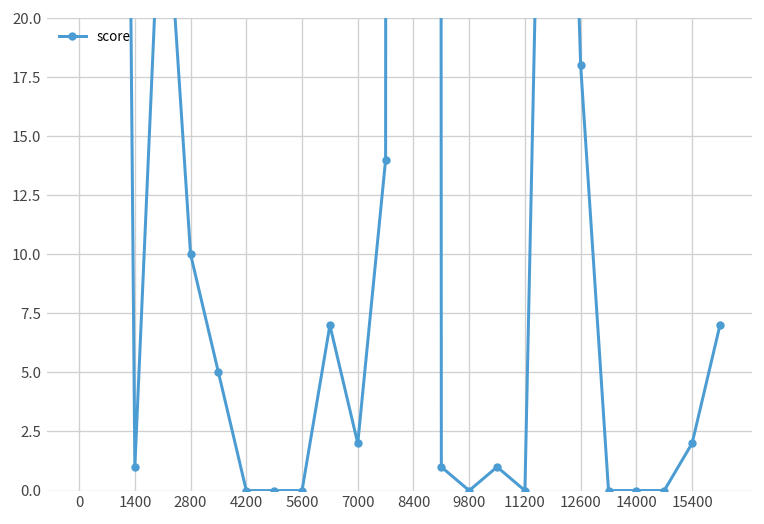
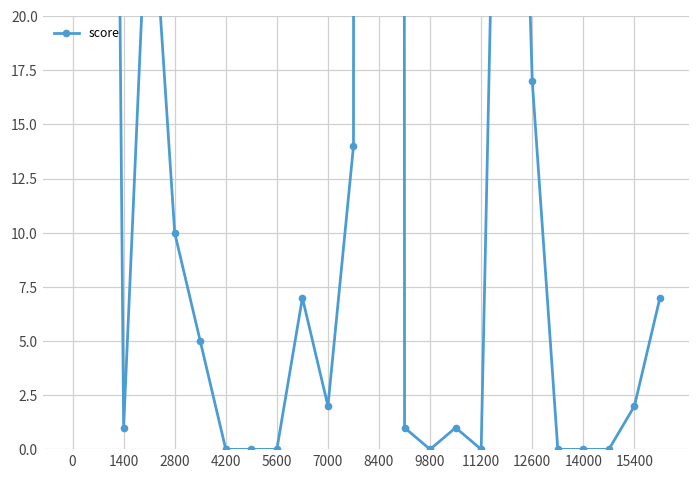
  {
    "1400": 1,
    "2800": 10,
    "4200": 0,
    "5600": 0,
    "7000": 2,
    "9800": 0,
    "11200": 0,
-   "12600": 18,
+   "12600": 17,
    "14000": 0,
    "15400": 2
  }
